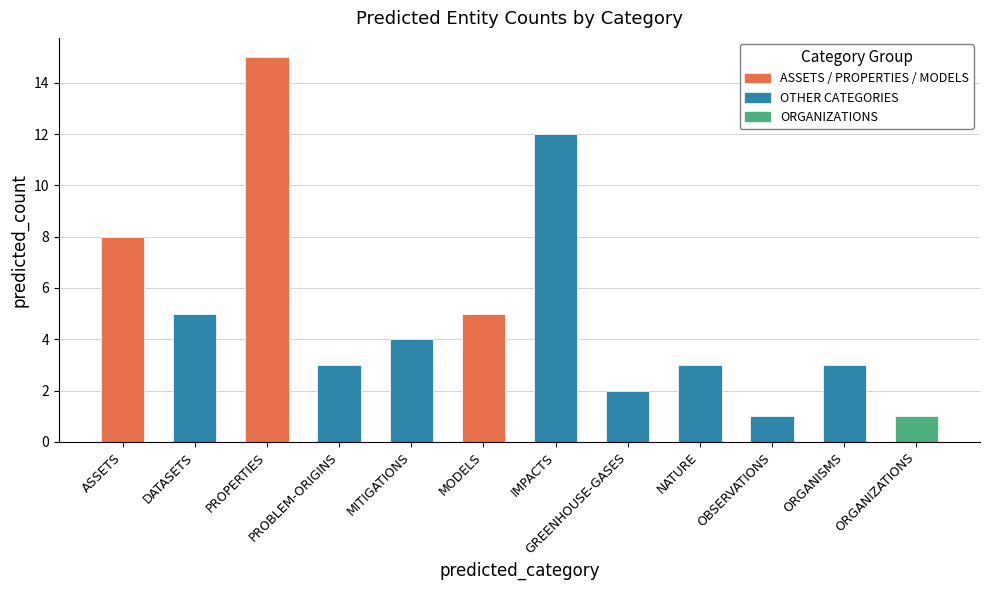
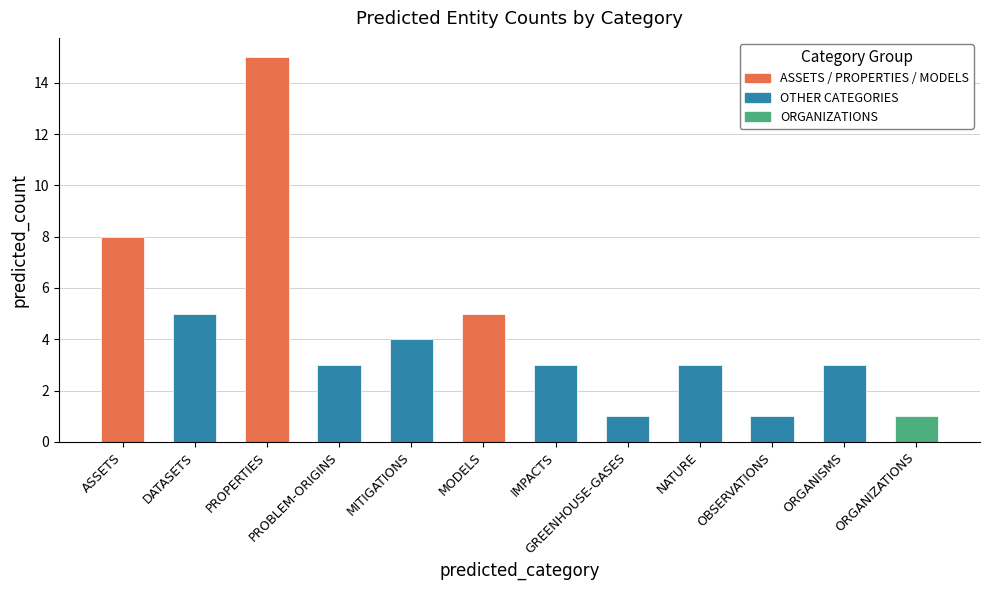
  {
    "ASSETS": 8,
    "DATASETS": 5,
    "PROPERTIES": 15,
    "PROBLEM-ORIGINS": 3,
    "MITIGATIONS": 4,
    "MODELS": 5,
-   "IMPACTS": 12,
-   "GREENHOUSE-GASES": 2,
+   "IMPACTS": 3,
+   "GREENHOUSE-GASES": 1,
    "NATURE": 3,
    "OBSERVATIONS": 1,
    "ORGANISMS": 3,
    "ORGANIZATIONS": 1
  }
